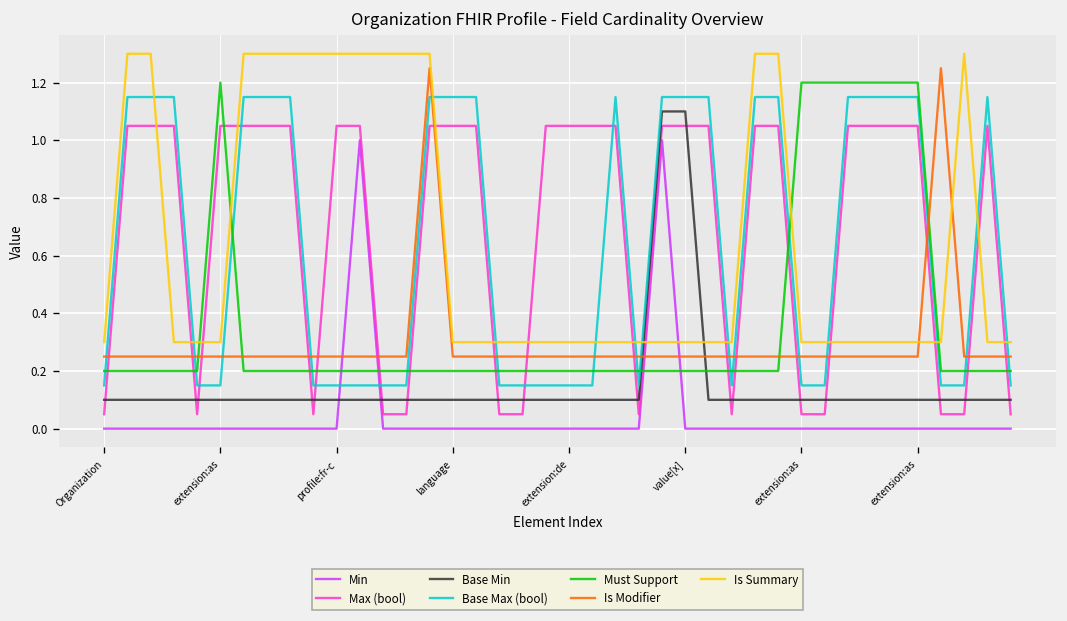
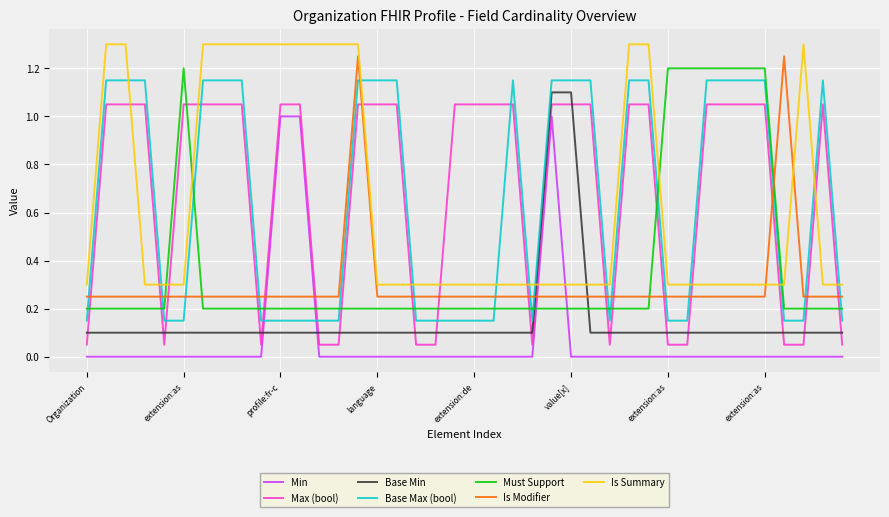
  {
    "Min": {
      "Organization": 0,
-     "profile:fr-c": 0,
+     "profile:fr-c": 1,
      "language": 0,
      "extension:de": 0,
      "value[x]": 0
    },
    "Max (bool)": {
      "Organization": 0.05,
      "profile:fr-c": 1.05,
      "language": 1.05,
      "extension:de": 1.05,
      "value[x]": 1.05
    },
    "Base Min": {
      "Organization": 0.10,
      "profile:fr-c": 0.10,
      "language": 0.10,
      "extension:de": 0.10,
      "value[x]": 1.10
    },
    "Base Max (bool)": {
      "Organization": 0.15,
      "profile:fr-c": 0.15,
      "language": 1.15,
      "extension:de": 0.15,
      "value[x]": 1.15
    },
    "Must Support": {
      "Organization": 0.20,
      "profile:fr-c": 0.20,
      "language": 0.20,
      "extension:de": 0.20,
      "value[x]": 0.20
    },
    "Is Modifier": {
      "Organization": 0.25,
      "profile:fr-c": 0.25,
      "language": 0.25,
      "extension:de": 0.25,
      "value[x]": 0.25
    },
    "Is Summary": {
      "Organization": 0.30,
      "profile:fr-c": 1.30,
      "language": 0.30,
      "extension:de": 0.30,
      "value[x]": 0.30
    }
  }
